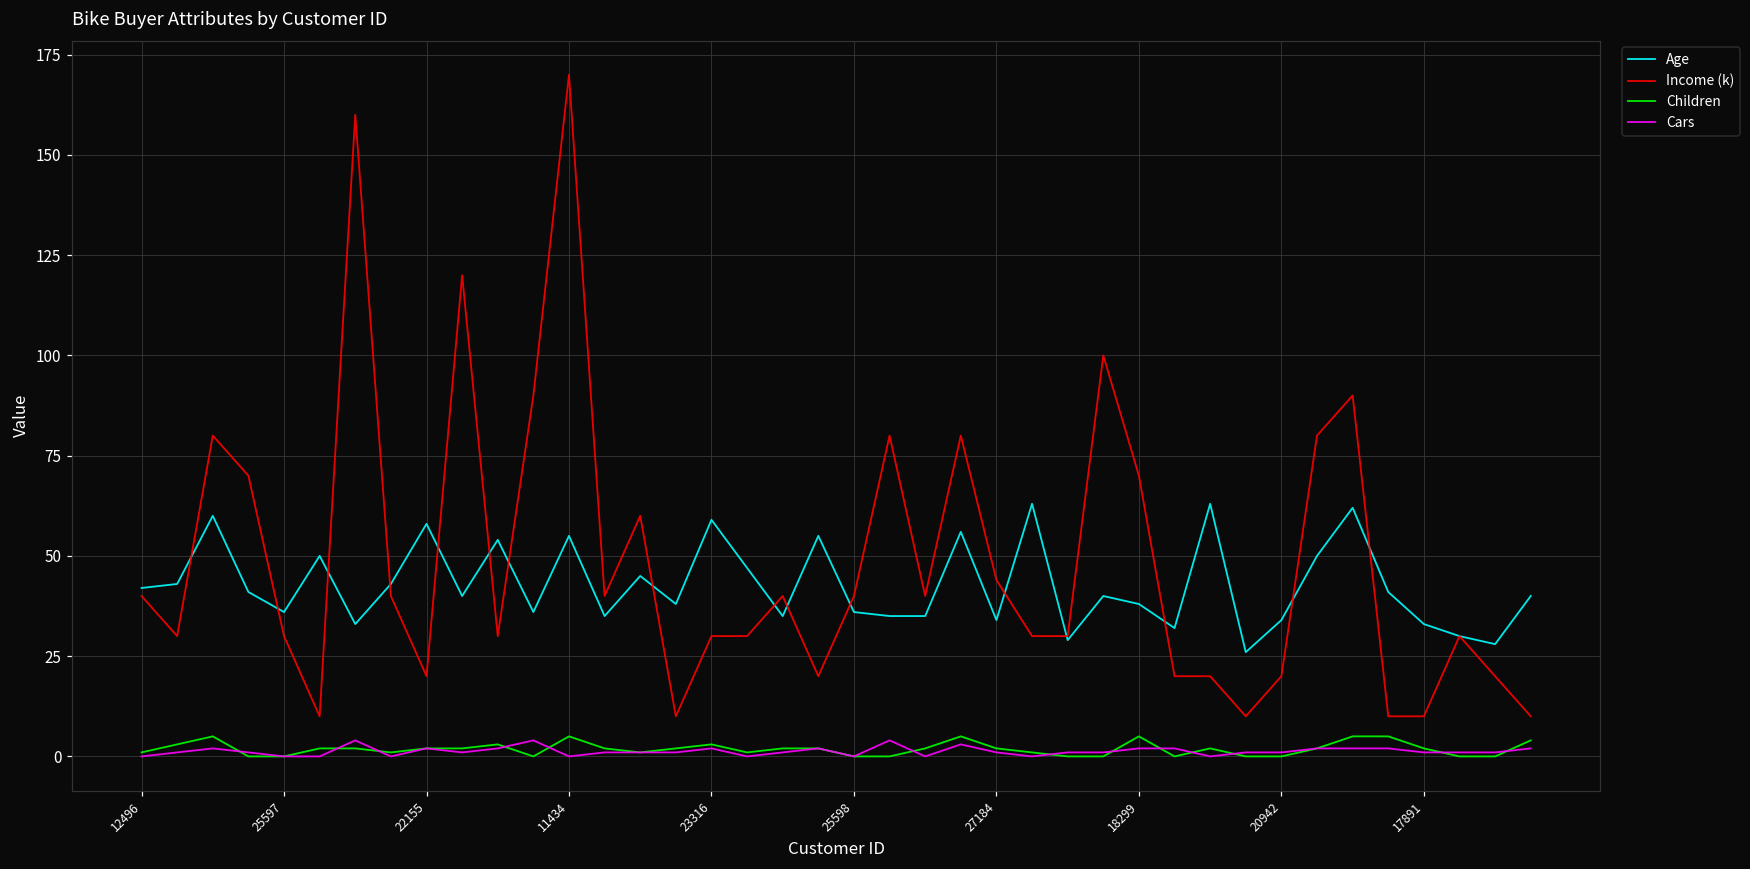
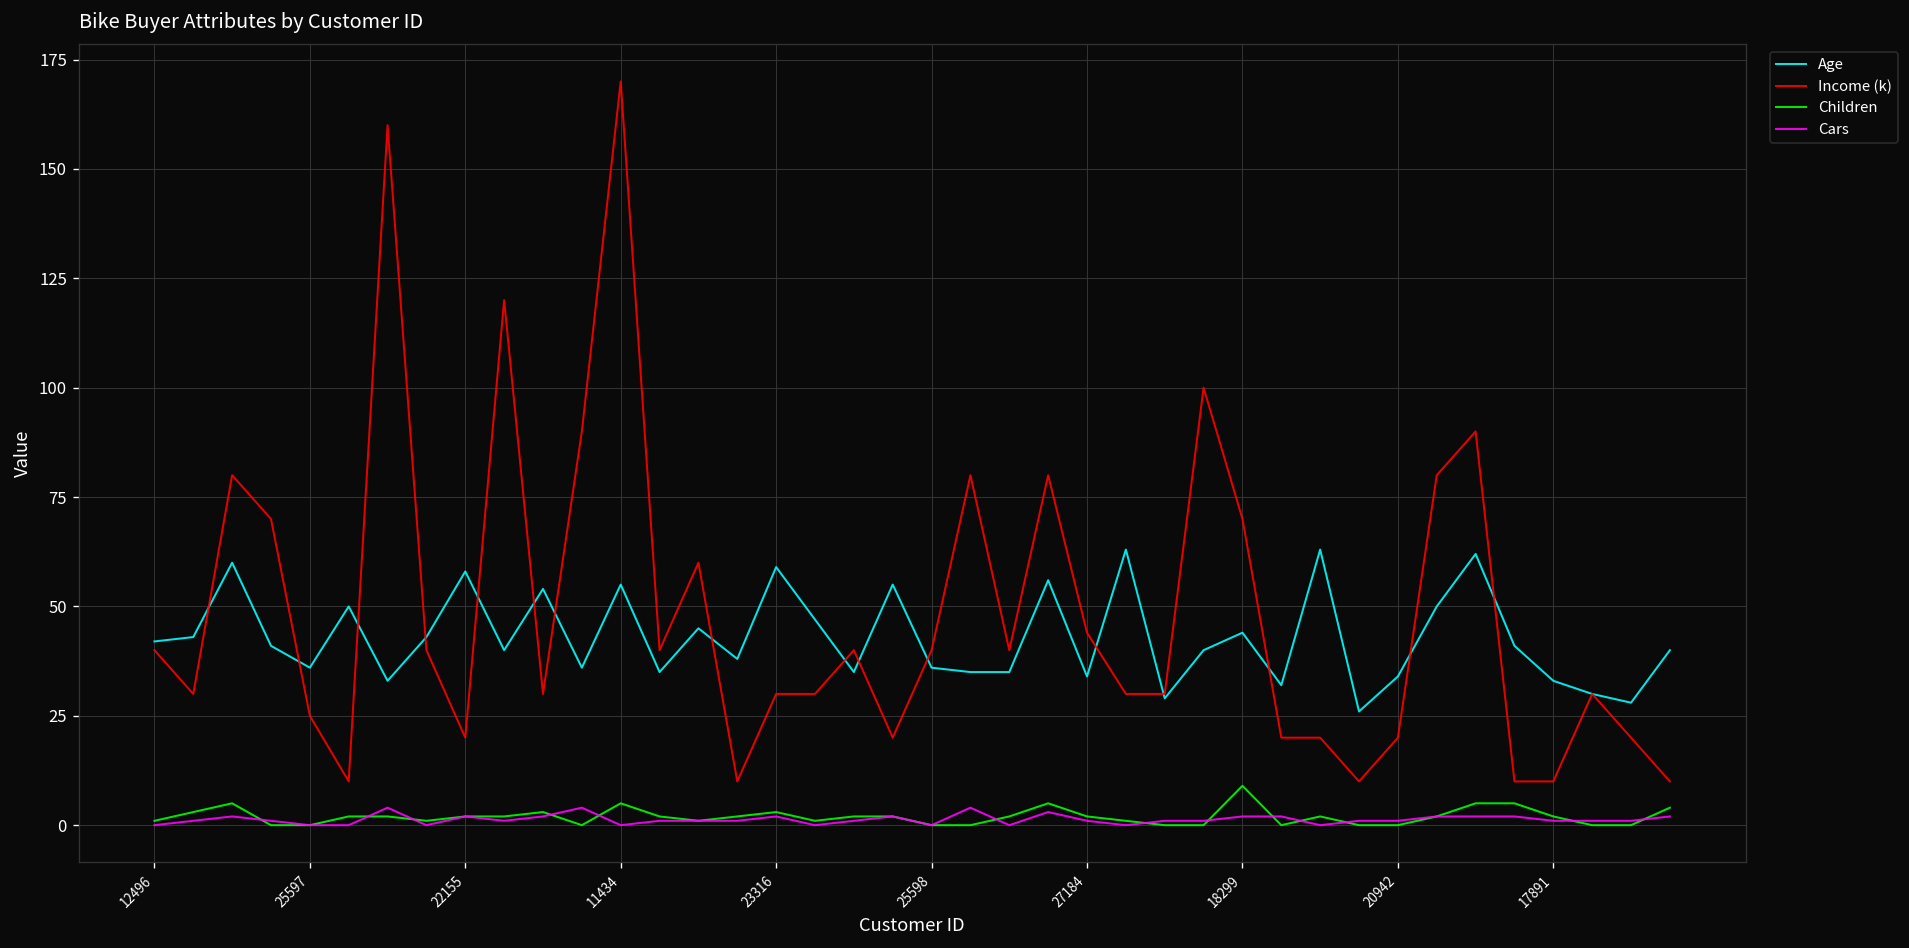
  {
    "Age": {
      "12496": 42,
      "25597": 36,
      "22155": 58,
      "11434": 55,
      "23316": 59,
      "25598": 36,
      "27184": 34,
-     "18299": 38,
+     "18299": 44,
      "20942": 34,
      "17891": 33
    },
    "Income (k)": {
      "12496": 40,
-     "25597": 30,
+     "25597": 25,
      "22155": 20,
      "11434": 170,
      "23316": 30,
      "25598": 40,
      "27184": 44,
      "18299": 70,
      "20942": 20,
      "17891": 10
    },
    "Children": {
      "12496": 1,
      "11434": 5,
      "23316": 3,
      "27184": 2,
-     "18299": 5,
+     "18299": 9,
      "20942": 0,
      "17891": 2
    },
    "Cars": {
      "12496": 0,
      "11434": 0,
      "23316": 2,
      "27184": 1,
      "18299": 2,
      "20942": 1,
      "17891": 1
    }
  }
